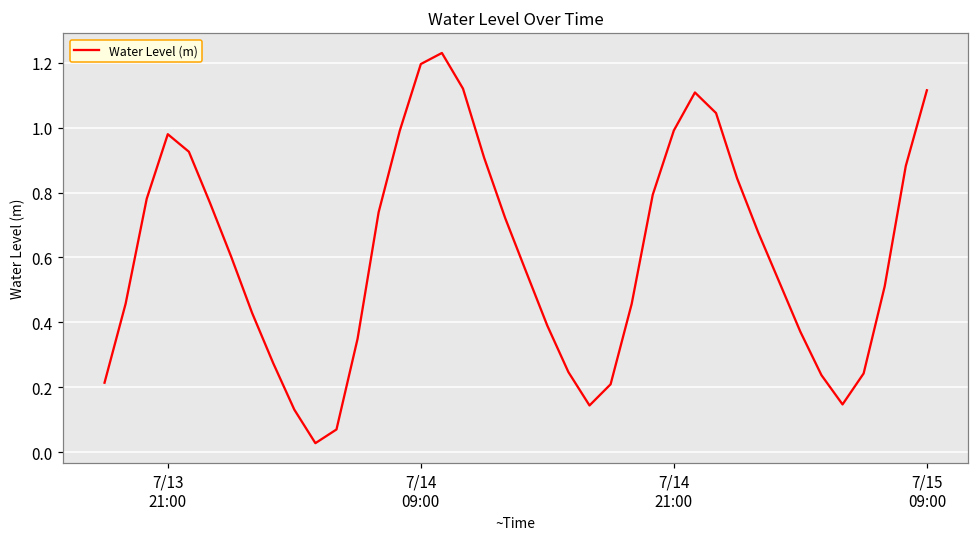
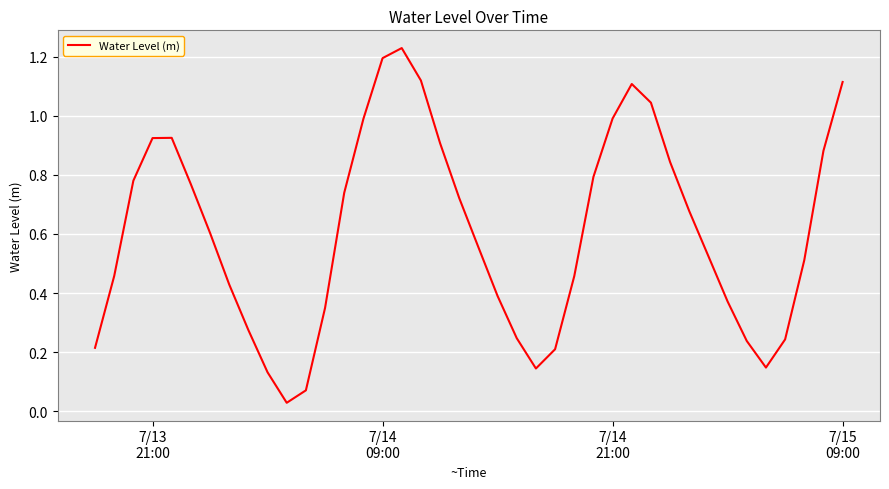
  {
-   "7/13 21:00": 0.98,
+   "7/13 21:00": 0.92,
    "7/14 09:00": 1.20,
    "7/14 21:00": 0.99,
    "7/15 09:00": 1.11
  }
